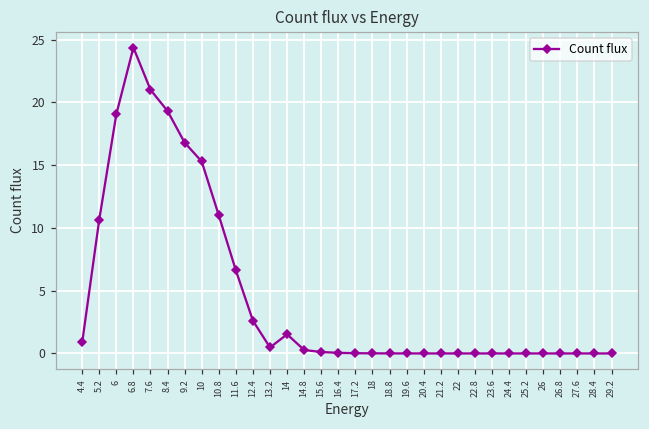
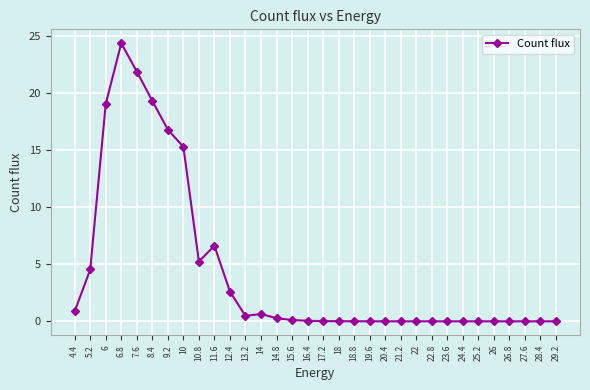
  {
    "4.4": 0.9,
-   "5.2": 10.7,
+   "5.2": 4.5,
    "6": 19.1,
    "6.8": 24.4,
-   "7.6": 21.0,
+   "7.6": 21.9,
    "8.4": 19.3,
    "9.2": 16.8,
    "10": 15.3,
-   "10.8": 11.0,
+   "10.8": 5.2,
    "11.6": 6.6,
    "12.4": 2.6,
    "13.2": 0.5,
-   "14": 1.5,
+   "14": 0.6,
    "14.8": 0.3,
    "15.6": 0.1,
    "16.4": 0.0,
    "17.2": 0.0,
    "18": 0.0,
    "18.8": 0.0,
    "19.6": 0.0,
    "20.4": 0.0,
    "21.2": 0.0,
    "22": 0.0,
    "22.8": 0.0,
    "23.6": 0.0,
    "24.4": 0.0,
    "25.2": 0.0,
    "26": 0.0,
    "26.8": 0.0,
    "27.6": 0.0,
    "28.4": 0.0,
    "29.2": 0.0
  }
